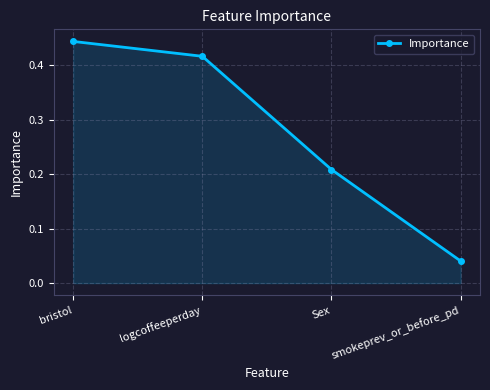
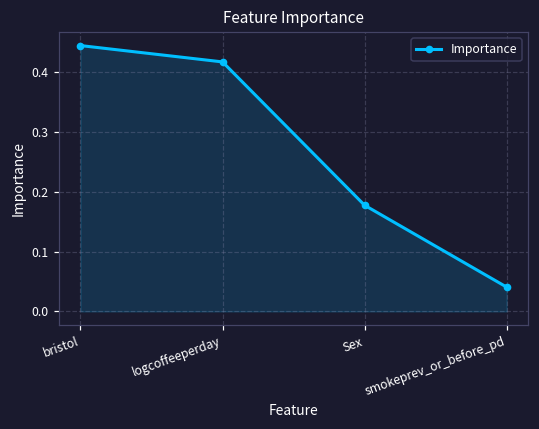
  {
    "bristol": 0.44,
    "logcoffeeperday": 0.42,
-   "Sex": 0.21,
+   "Sex": 0.18,
    "smokeprev_or_before_pd": 0.04
  }
